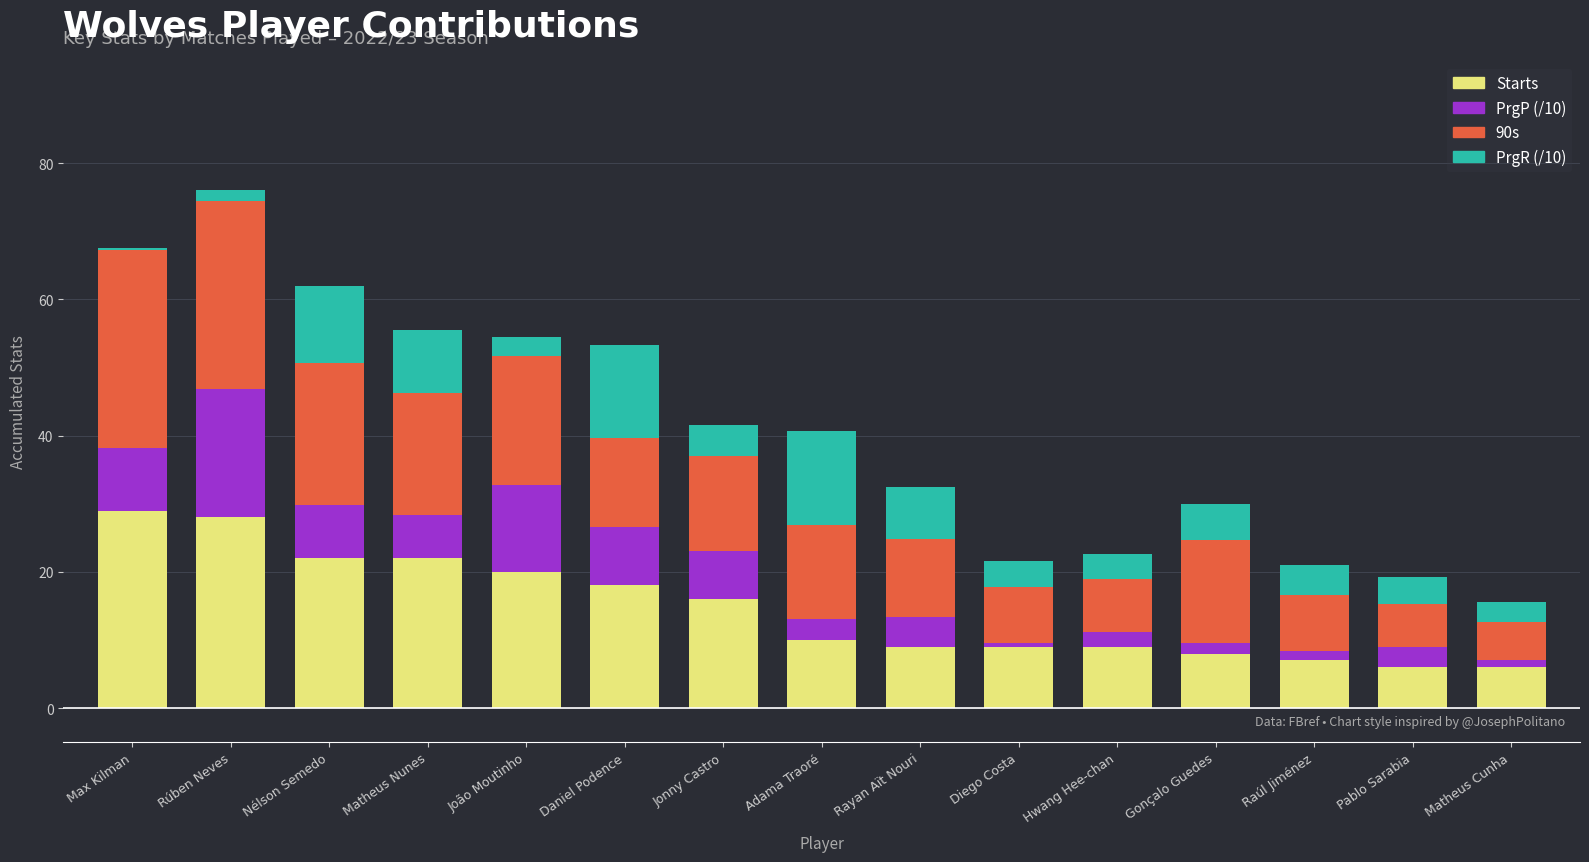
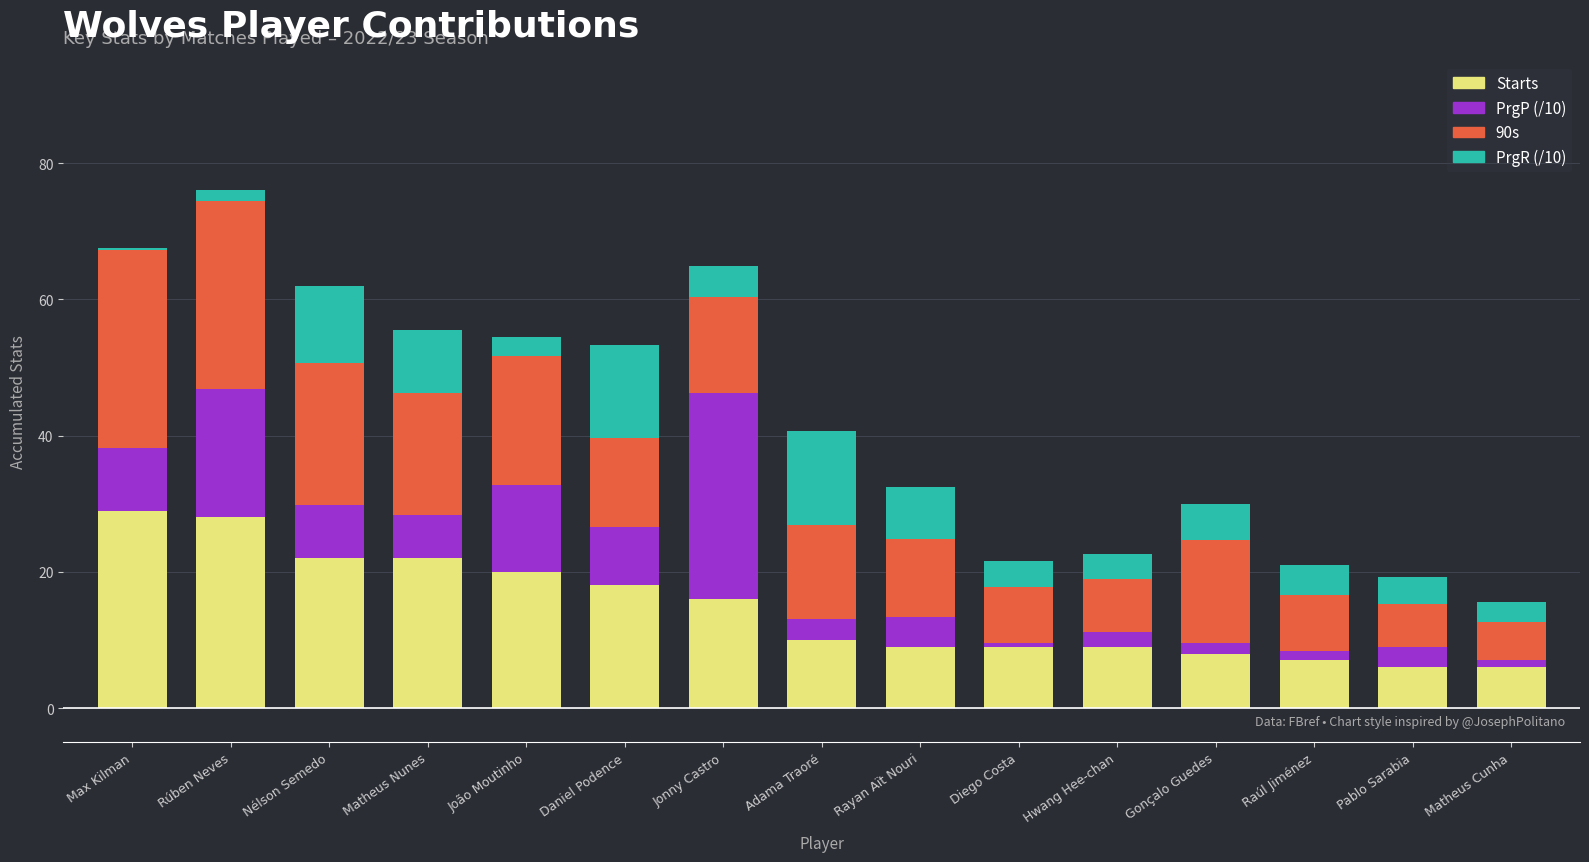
  {
    "Starts": {
      "Max Kilman": 29,
      "Rúben Neves": 28,
      "Nélson Semedo": 22,
      "Matheus Nunes": 22,
      "João Moutinho": 20,
      "Daniel Podence": 18,
      "Jonny Castro": 16,
      "Adama Traoré": 10,
      "Rayan Aït Nouri": 9,
      "Diego Costa": 9,
      "Hwang Hee-chan": 9,
      "Gonçalo Guedes": 8,
      "Raúl Jiménez": 7,
      "Pablo Sarabia": 6,
      "Matheus Cunha": 6
    },
    "PrgP (/10)": {
      "Max Kilman": 9,
      "Rúben Neves": 19,
      "Nélson Semedo": 8,
      "Matheus Nunes": 6,
      "João Moutinho": 13,
      "Daniel Podence": 9,
-     "Jonny Castro": 7,
+     "Jonny Castro": 30,
      "Adama Traoré": 3,
      "Rayan Aït Nouri": 4,
      "Diego Costa": 1,
      "Hwang Hee-chan": 2,
      "Gonçalo Guedes": 2,
      "Raúl Jiménez": 1,
      "Pablo Sarabia": 3,
      "Matheus Cunha": 1
    },
    "90s": {
      "Max Kilman": 29,
      "Rúben Neves": 28,
      "Nélson Semedo": 21,
      "Matheus Nunes": 18,
      "João Moutinho": 19,
      "Daniel Podence": 13,
      "Jonny Castro": 14,
      "Adama Traoré": 14,
      "Rayan Aït Nouri": 12,
      "Diego Costa": 8,
      "Hwang Hee-chan": 8,
      "Gonçalo Guedes": 15,
      "Raúl Jiménez": 8,
      "Pablo Sarabia": 6,
      "Matheus Cunha": 6
    },
    "PrgR (/10)": {
      "Max Kilman": 0,
      "Rúben Neves": 2,
      "Nélson Semedo": 11,
      "Matheus Nunes": 9,
      "João Moutinho": 3,
      "Daniel Podence": 14,
      "Jonny Castro": 5,
      "Adama Traoré": 14,
      "Rayan Aït Nouri": 8,
      "Diego Costa": 4,
      "Hwang Hee-chan": 4,
      "Gonçalo Guedes": 5,
      "Raúl Jiménez": 4,
      "Pablo Sarabia": 4,
      "Matheus Cunha": 3
    }
  }
